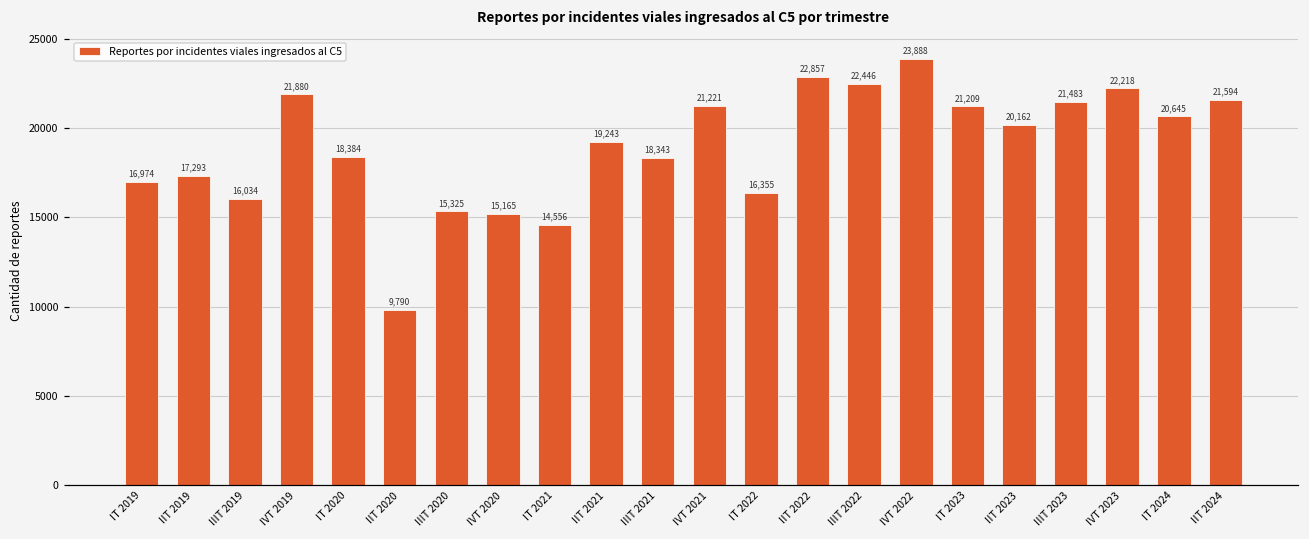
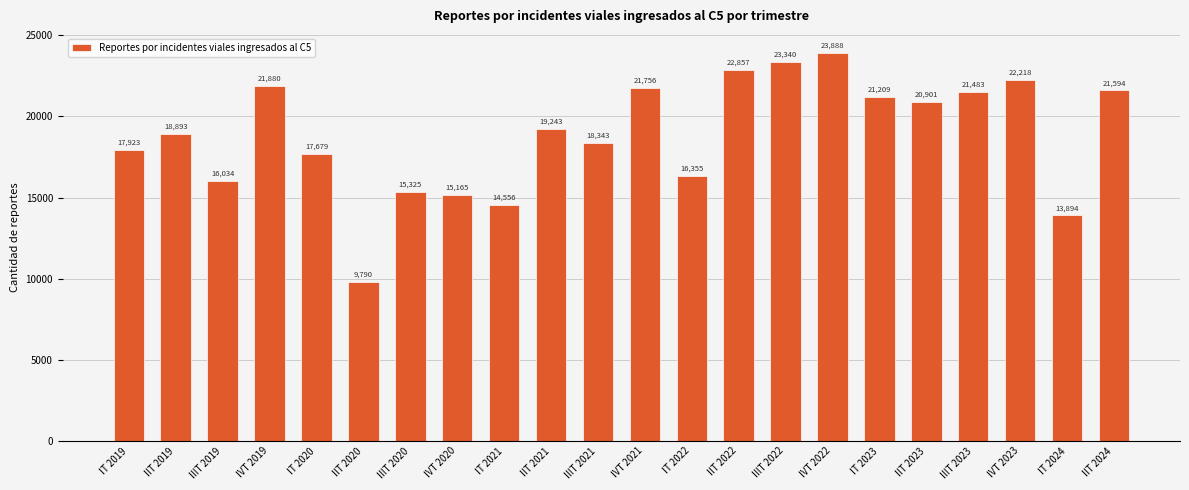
  {
-   "IT 2019": "16,974",
-   "IIT 2019": "17,293",
+   "IT 2019": "17,923",
+   "IIT 2019": "18,893",
    "IIIT 2019": "16,034",
    "IVT 2019": "21,880",
-   "IT 2020": "18,384",
+   "IT 2020": "17,679",
    "IIT 2020": "9,790",
    "IIIT 2020": "15,325",
    "IVT 2020": "15,165",
    "IT 2021": "14,556",
    "IIT 2021": "19,243",
    "IIIT 2021": "18,343",
-   "IVT 2021": "21,221",
+   "IVT 2021": "21,756",
    "IT 2022": "16,355",
    "IIT 2022": "22,857",
-   "IIIT 2022": "22,446",
+   "IIIT 2022": "23,340",
    "IVT 2022": "23,888",
    "IT 2023": "21,209",
-   "IIT 2023": "20,162",
+   "IIT 2023": "20,901",
    "IIIT 2023": "21,483",
    "IVT 2023": "22,218",
-   "IT 2024": "20,645",
+   "IT 2024": "13,894",
    "IIT 2024": "21,594"
  }
